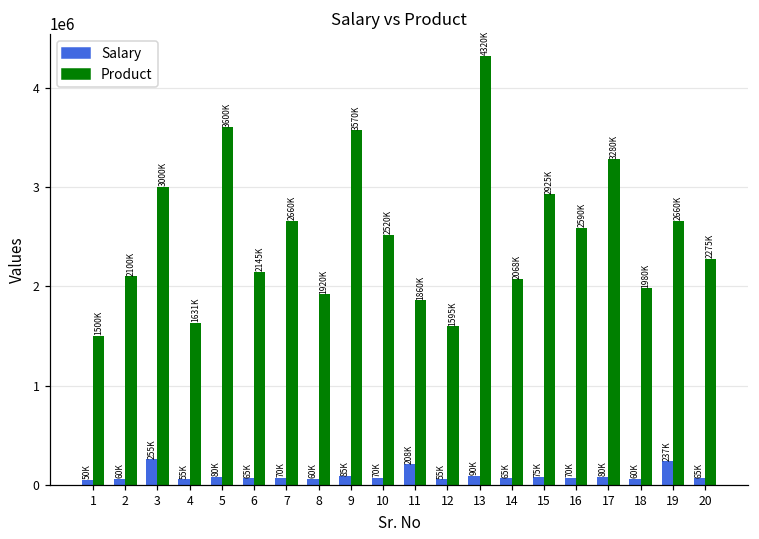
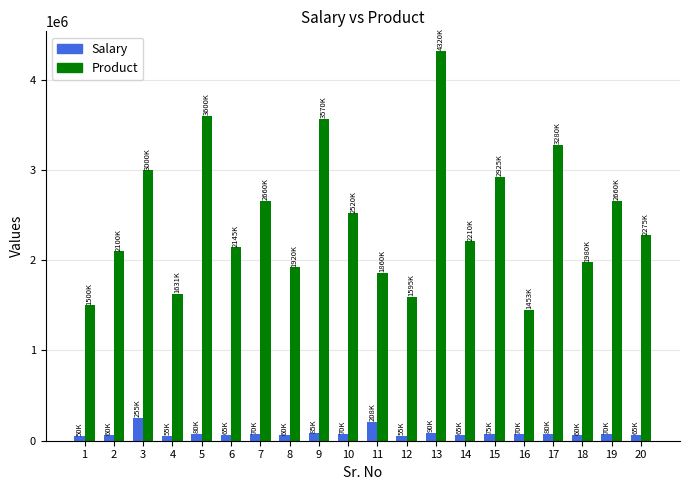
  {
    "Salary": {
      "1": "50K",
      "2": "60K",
      "3": "255K",
      "4": "55K",
      "5": "80K",
      "6": "65K",
      "7": "70K",
      "8": "60K",
      "9": "85K",
      "10": "70K",
      "11": "208K",
      "12": "55K",
      "13": "90K",
      "14": "65K",
      "15": "75K",
      "16": "70K",
      "17": "80K",
      "18": "60K",
-     "19": "237K",
+     "19": "70K",
      "20": "65K"
    },
    "Product": {
      "1": "1500K",
      "2": "2100K",
      "3": "3000K",
      "4": "1631K",
      "5": "3600K",
      "6": "2145K",
      "7": "2660K",
      "8": "1920K",
      "9": "3570K",
      "10": "2520K",
      "11": "1860K",
      "12": "1595K",
      "13": "4320K",
-     "14": "2068K",
+     "14": "2210K",
      "15": "2925K",
-     "16": "2590K",
+     "16": "1453K",
      "17": "3280K",
      "18": "1980K",
      "19": "2660K",
      "20": "2275K"
    }
  }
